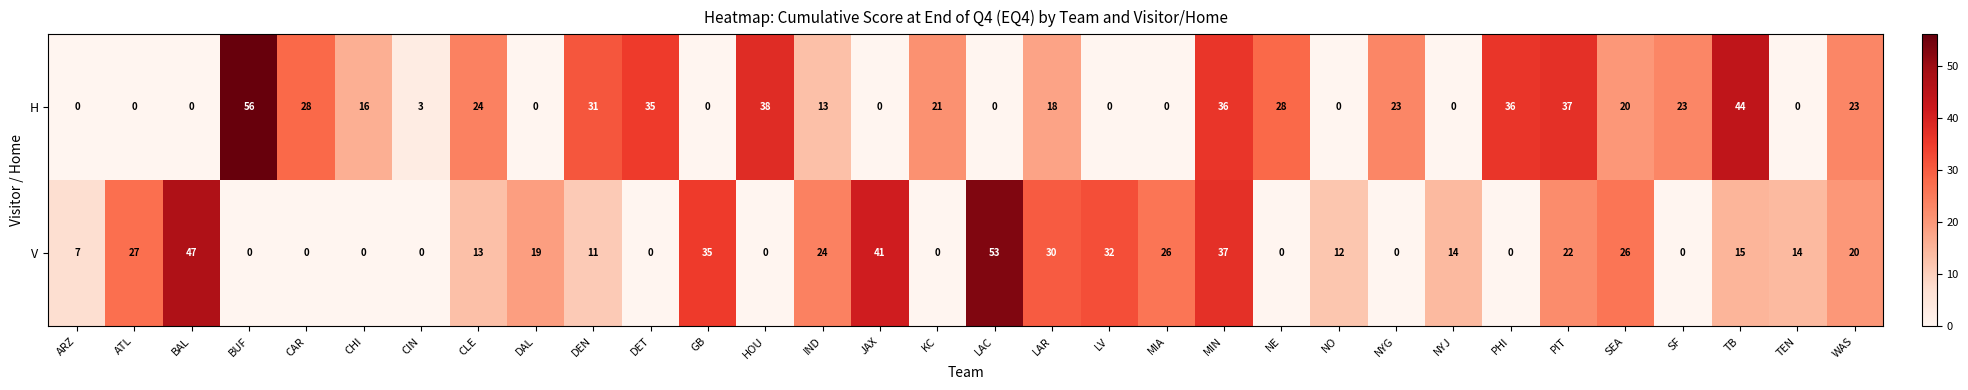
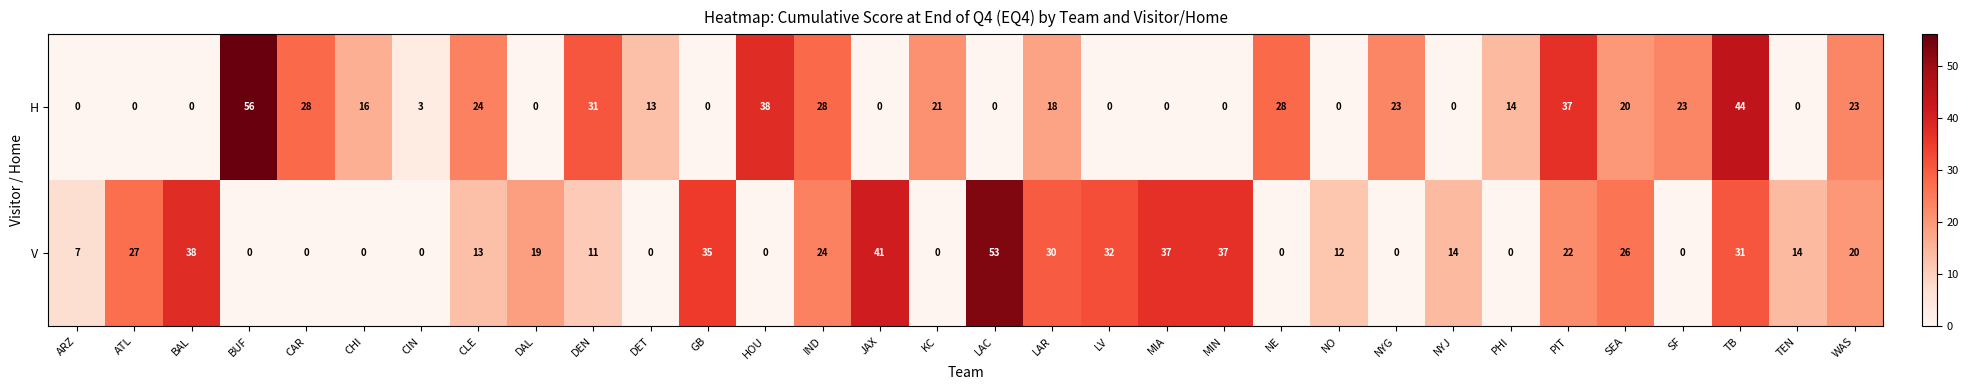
  {
    "H": {
      "ARZ": 0,
      "ATL": 0,
      "BAL": 0,
      "BUF": 56,
      "CAR": 28,
      "CHI": 16,
      "CIN": 3,
      "CLE": 24,
      "DAL": 0,
      "DEN": 31,
-     "DET": 35,
+     "DET": 13,
      "GB": 0,
      "HOU": 38,
-     "IND": 13,
+     "IND": 28,
      "JAX": 0,
      "KC": 21,
      "LAC": 0,
      "LAR": 18,
      "LV": 0,
      "MIA": 0,
-     "MIN": 36,
+     "MIN": 0,
      "NE": 28,
      "NO": 0,
      "NYG": 23,
      "NYJ": 0,
-     "PHI": 36,
+     "PHI": 14,
      "PIT": 37,
      "SEA": 20,
      "SF": 23,
      "TB": 44,
      "TEN": 0,
      "WAS": 23
    },
    "V": {
      "ARZ": 7,
      "ATL": 27,
-     "BAL": 47,
+     "BAL": 38,
      "BUF": 0,
      "CAR": 0,
      "CHI": 0,
      "CIN": 0,
      "CLE": 13,
      "DAL": 19,
      "DEN": 11,
      "DET": 0,
      "GB": 35,
      "HOU": 0,
      "IND": 24,
      "JAX": 41,
      "KC": 0,
      "LAC": 53,
      "LAR": 30,
      "LV": 32,
-     "MIA": 26,
+     "MIA": 37,
      "MIN": 37,
      "NE": 0,
      "NO": 12,
      "NYG": 0,
      "NYJ": 14,
      "PHI": 0,
      "PIT": 22,
      "SEA": 26,
      "SF": 0,
-     "TB": 15,
+     "TB": 31,
      "TEN": 14,
      "WAS": 20
    }
  }
